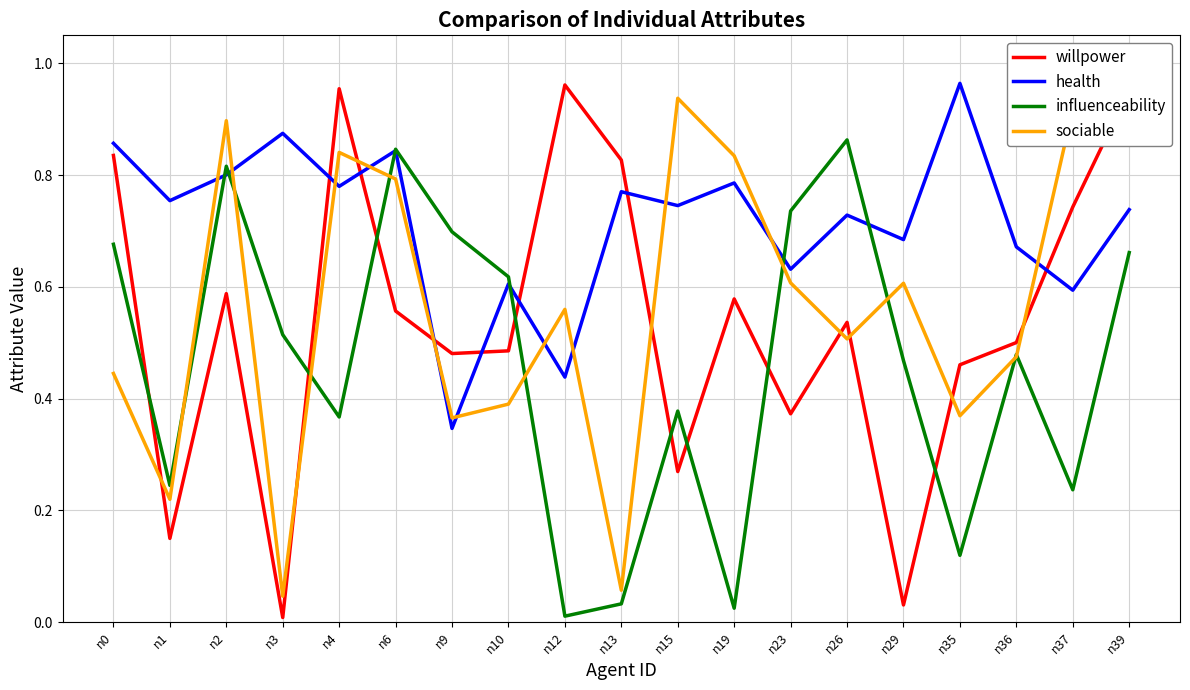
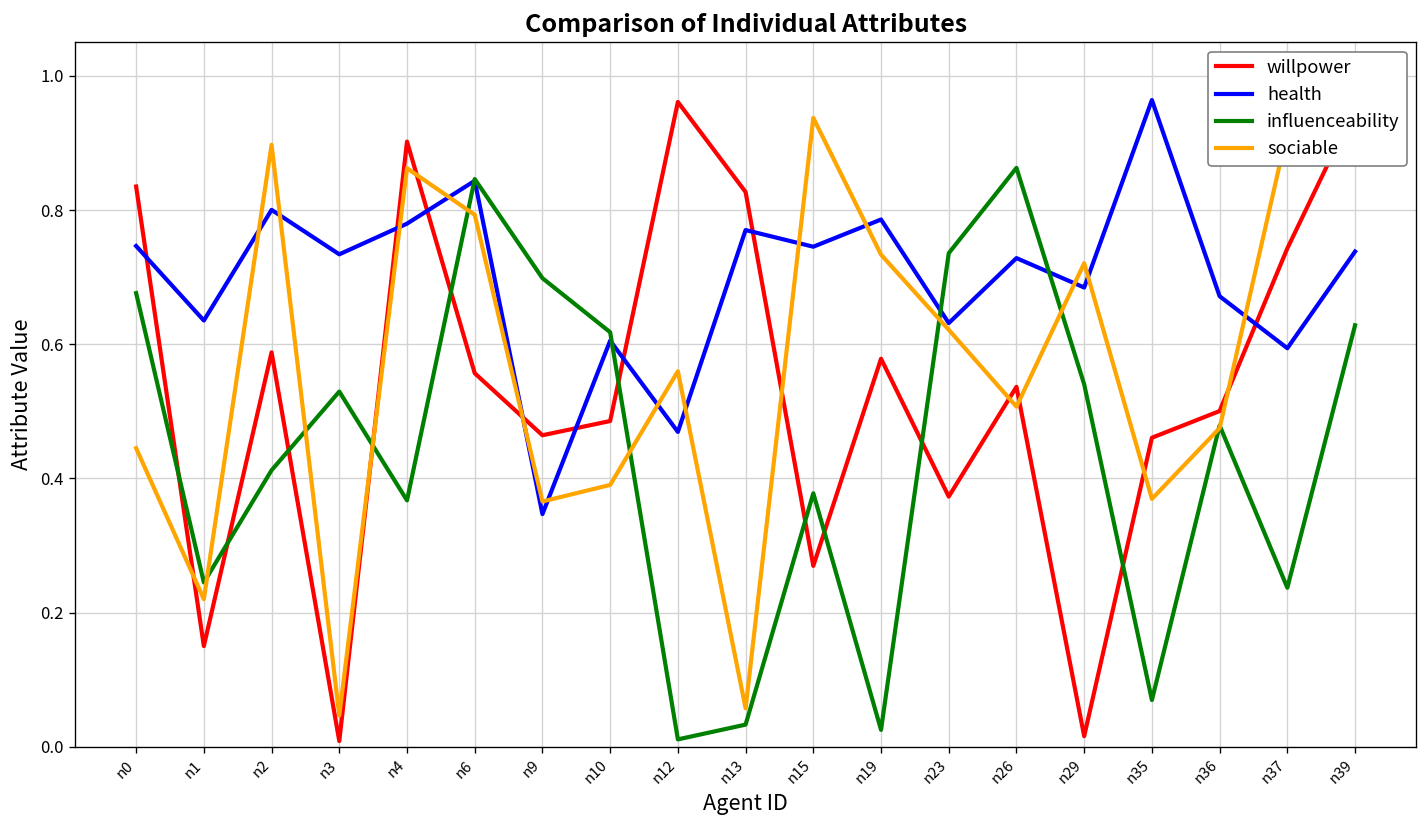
  {
    "willpower": {
      "n0": 0.84,
      "n1": 0.15,
      "n2": 0.59,
      "n3": 0.01,
-     "n4": 0.95,
+     "n4": 0.90,
      "n6": 0.56,
-     "n9": 0.48,
+     "n9": 0.46,
      "n10": 0.49,
      "n12": 0.96,
      "n13": 0.83,
      "n15": 0.27,
      "n19": 0.58,
      "n23": 0.37,
      "n26": 0.54,
-     "n29": 0.03,
+     "n29": 0.02,
      "n35": 0.46,
      "n36": 0.50,
      "n37": 0.74
    },
    "health": {
-     "n0": 0.86,
-     "n1": 0.75,
+     "n0": 0.75,
+     "n1": 0.64,
      "n2": 0.80,
-     "n3": 0.87,
+     "n3": 0.73,
      "n4": 0.78,
      "n9": 0.35,
      "n10": 0.61,
-     "n12": 0.44,
+     "n12": 0.47,
      "n13": 0.77,
      "n15": 0.75,
      "n19": 0.79,
      "n23": 0.63,
      "n26": 0.73,
      "n29": 0.68,
      "n35": 0.96,
      "n36": 0.67,
      "n37": 0.59,
      "n39": 0.74
    },
    "influenceability": {
      "n0": 0.68,
      "n1": 0.24,
-     "n2": 0.82,
-     "n3": 0.51,
+     "n2": 0.41,
+     "n3": 0.53,
      "n4": 0.37,
      "n9": 0.70,
      "n10": 0.62,
      "n12": 0.01,
      "n13": 0.03,
      "n15": 0.38,
      "n19": 0.03,
      "n23": 0.74,
      "n26": 0.86,
-     "n29": 0.47,
-     "n35": 0.12,
+     "n29": 0.54,
+     "n35": 0.07,
      "n37": 0.24,
-     "n39": 0.66
+     "n39": 0.63
    },
    "sociable": {
      "n0": 0.45,
      "n1": 0.22,
      "n2": 0.90,
      "n3": 0.05,
-     "n4": 0.84,
+     "n4": 0.86,
      "n6": 0.79,
      "n9": 0.37,
      "n10": 0.39,
      "n12": 0.56,
      "n13": 0.06,
      "n15": 0.94,
-     "n19": 0.83,
-     "n23": 0.61,
+     "n19": 0.73,
+     "n23": 0.62,
      "n26": 0.51,
-     "n29": 0.61,
+     "n29": 0.72,
      "n35": 0.37
    }
  }
